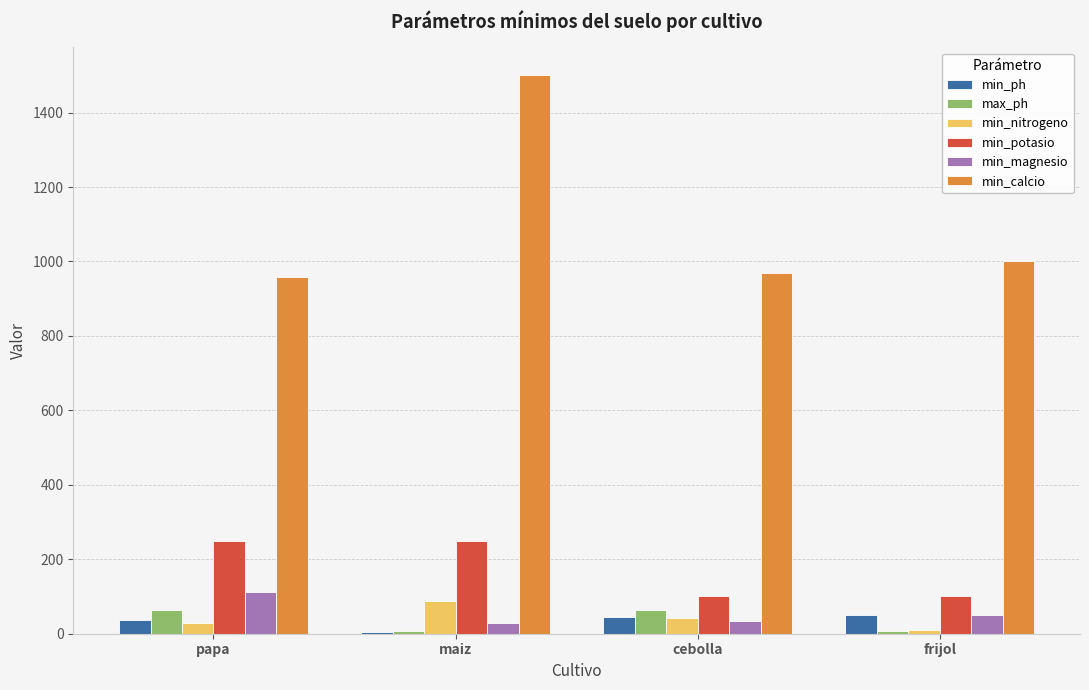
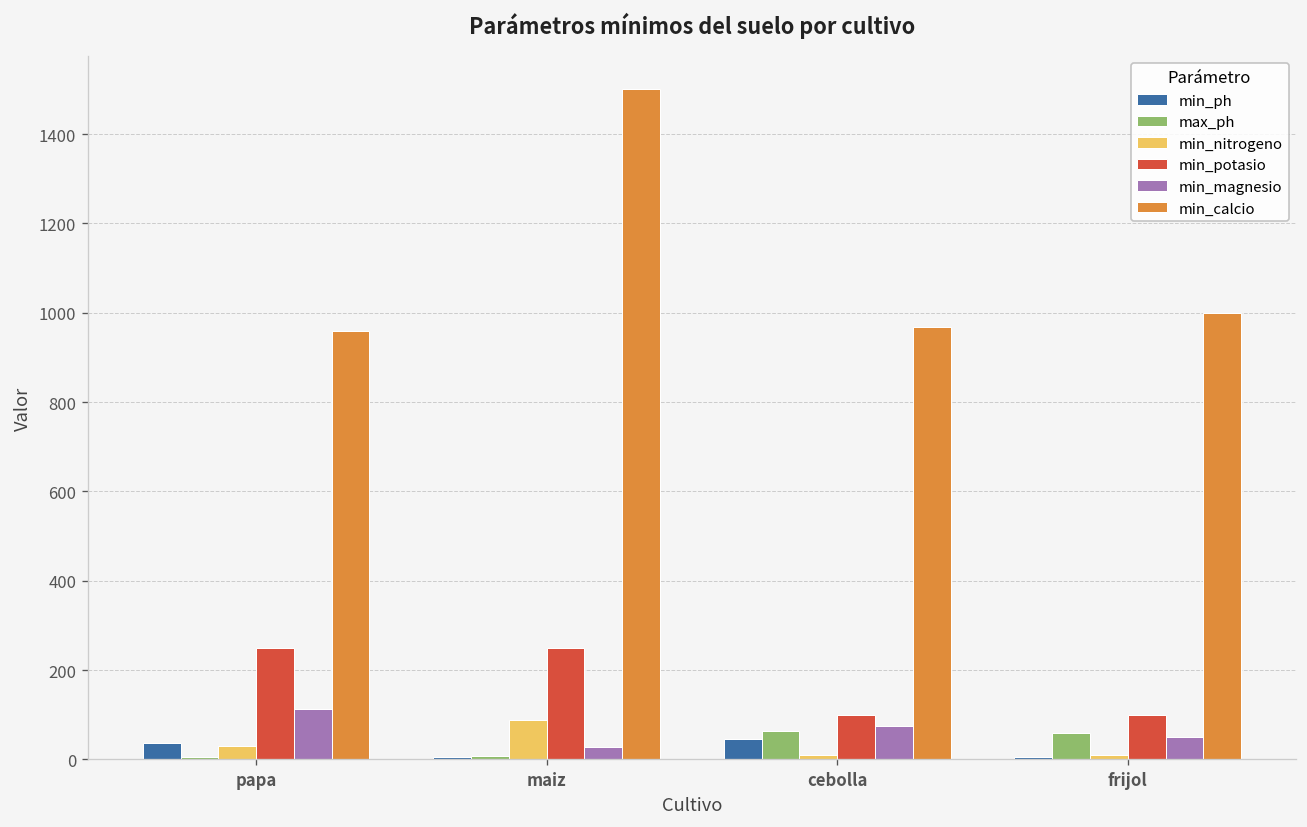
  {
    "min_ph": {
      "papa": 40,
      "cebolla": 40,
-     "frijol": 50
+     "frijol": 10
    },
    "max_ph": {
-     "papa": 60,
+     "papa": 10,
      "maiz": 10,
      "cebolla": 60,
-     "frijol": 10
+     "frijol": 60
    },
    "min_nitrogeno": {
      "papa": 30,
      "maiz": 90,
-     "cebolla": 40,
+     "cebolla": 10,
      "frijol": 10
    },
    "min_potasio": {
      "papa": 250,
      "maiz": 250,
      "cebolla": 100,
      "frijol": 100
    },
    "min_magnesio": {
      "papa": 110,
      "maiz": 30,
-     "cebolla": 30,
+     "cebolla": 80,
      "frijol": 50
    },
    "min_calcio": {
      "papa": 960,
      "maiz": 1500,
      "cebolla": 970,
      "frijol": 1000
    }
  }
